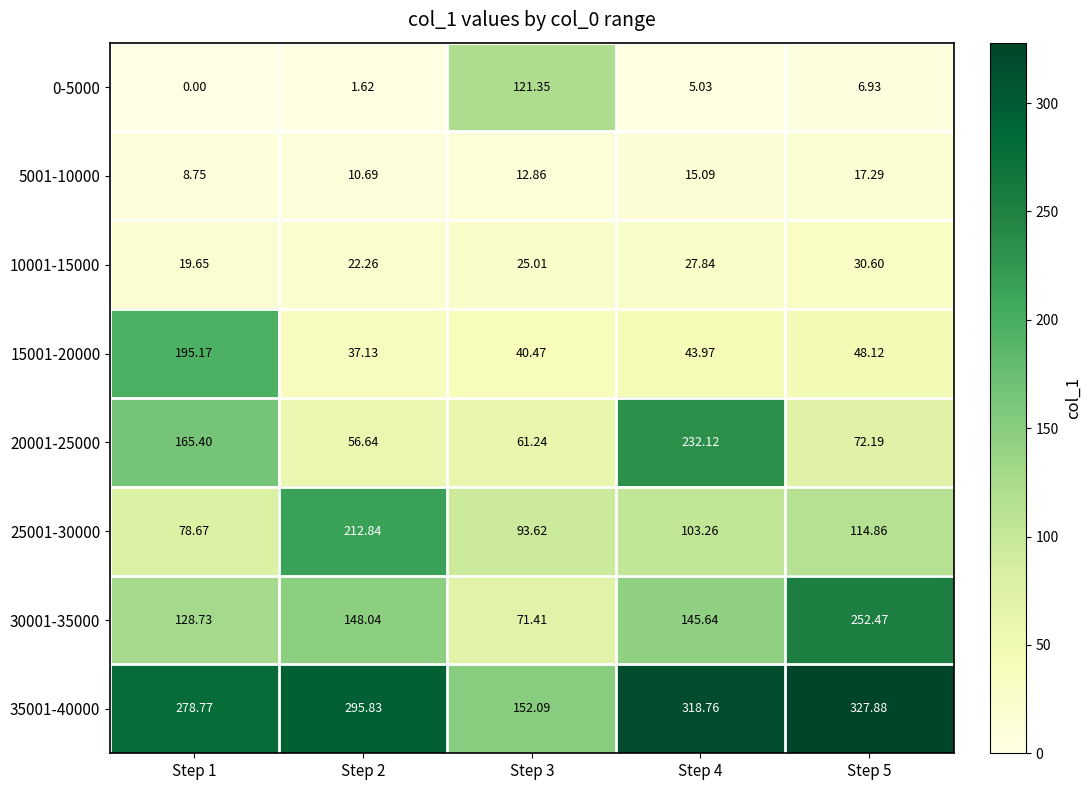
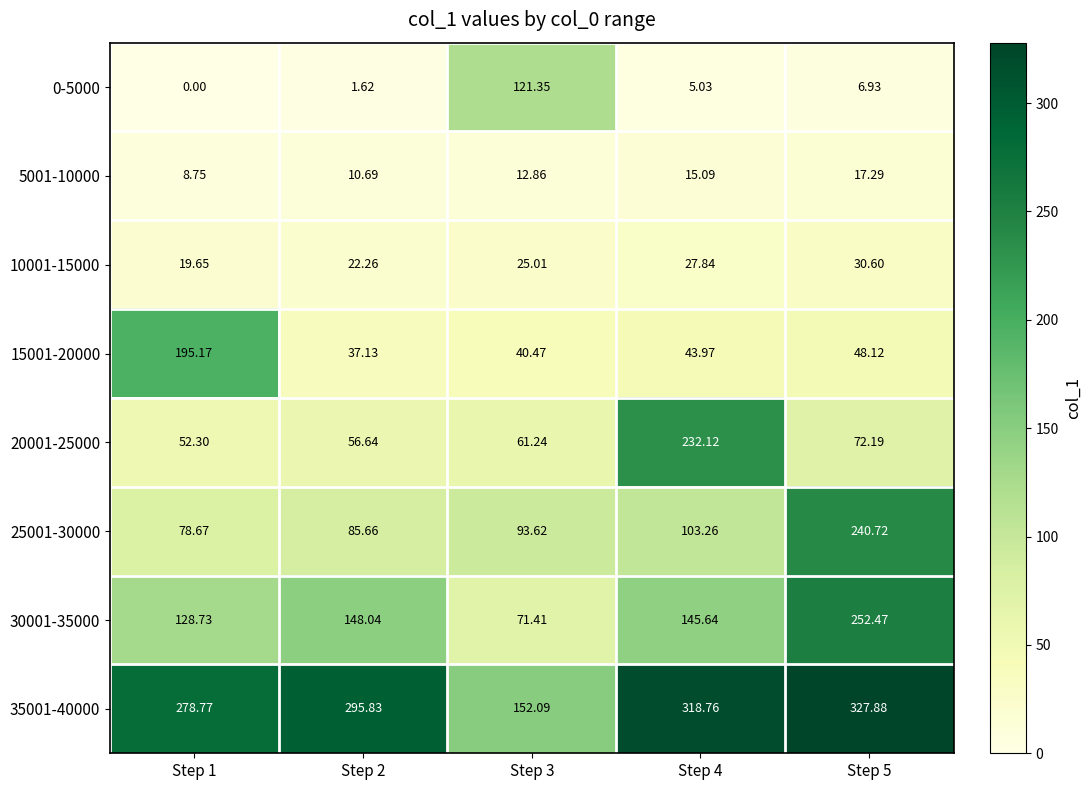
  {
    "0-5000": {
      "Step 1": 0.00,
      "Step 2": 1.62,
      "Step 3": 121.35,
      "Step 4": 5.03,
      "Step 5": 6.93
    },
    "5001-10000": {
      "Step 1": 8.75,
      "Step 2": 10.69,
      "Step 3": 12.86,
      "Step 4": 15.09,
      "Step 5": 17.29
    },
    "10001-15000": {
      "Step 1": 19.65,
      "Step 2": 22.26,
      "Step 3": 25.01,
      "Step 4": 27.84,
      "Step 5": 30.60
    },
    "15001-20000": {
      "Step 1": 195.17,
      "Step 2": 37.13,
      "Step 3": 40.47,
      "Step 4": 43.97,
      "Step 5": 48.12
    },
    "20001-25000": {
-     "Step 1": 165.40,
+     "Step 1": 52.30,
      "Step 2": 56.64,
      "Step 3": 61.24,
      "Step 4": 232.12,
      "Step 5": 72.19
    },
    "25001-30000": {
      "Step 1": 78.67,
-     "Step 2": 212.84,
+     "Step 2": 85.66,
      "Step 3": 93.62,
      "Step 4": 103.26,
-     "Step 5": 114.86
+     "Step 5": 240.72
    },
    "30001-35000": {
      "Step 1": 128.73,
      "Step 2": 148.04,
      "Step 3": 71.41,
      "Step 4": 145.64,
      "Step 5": 252.47
    },
    "35001-40000": {
      "Step 1": 278.77,
      "Step 2": 295.83,
      "Step 3": 152.09,
      "Step 4": 318.76,
      "Step 5": 327.88
    }
  }
